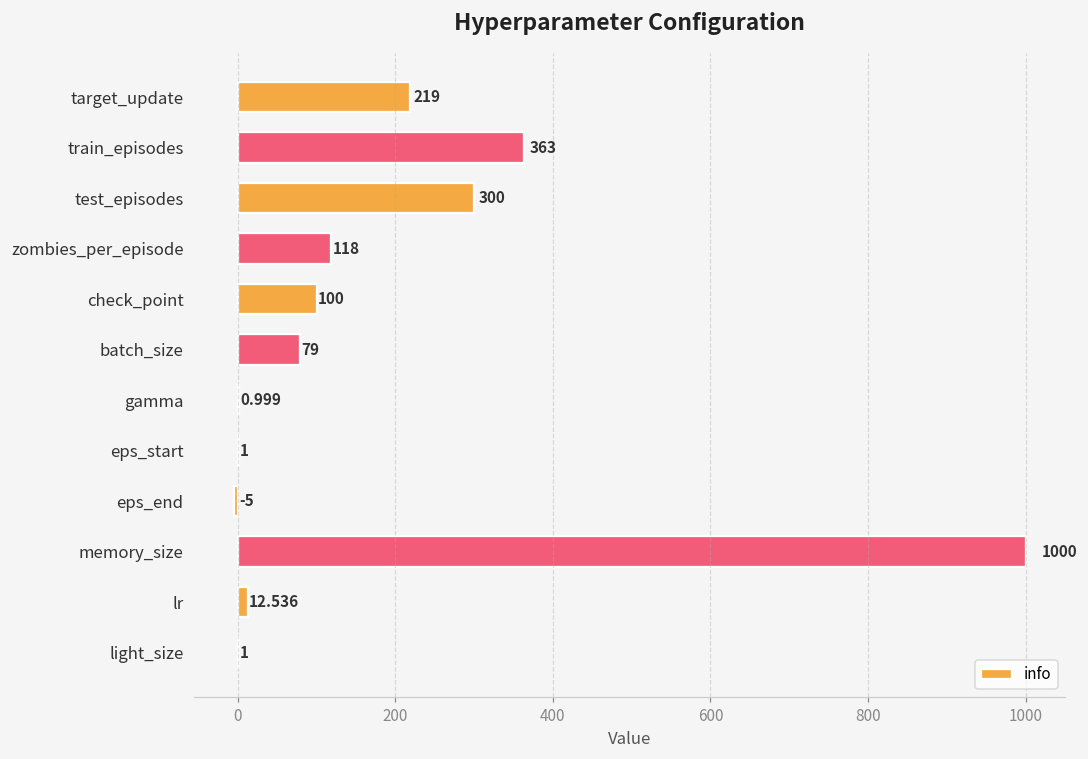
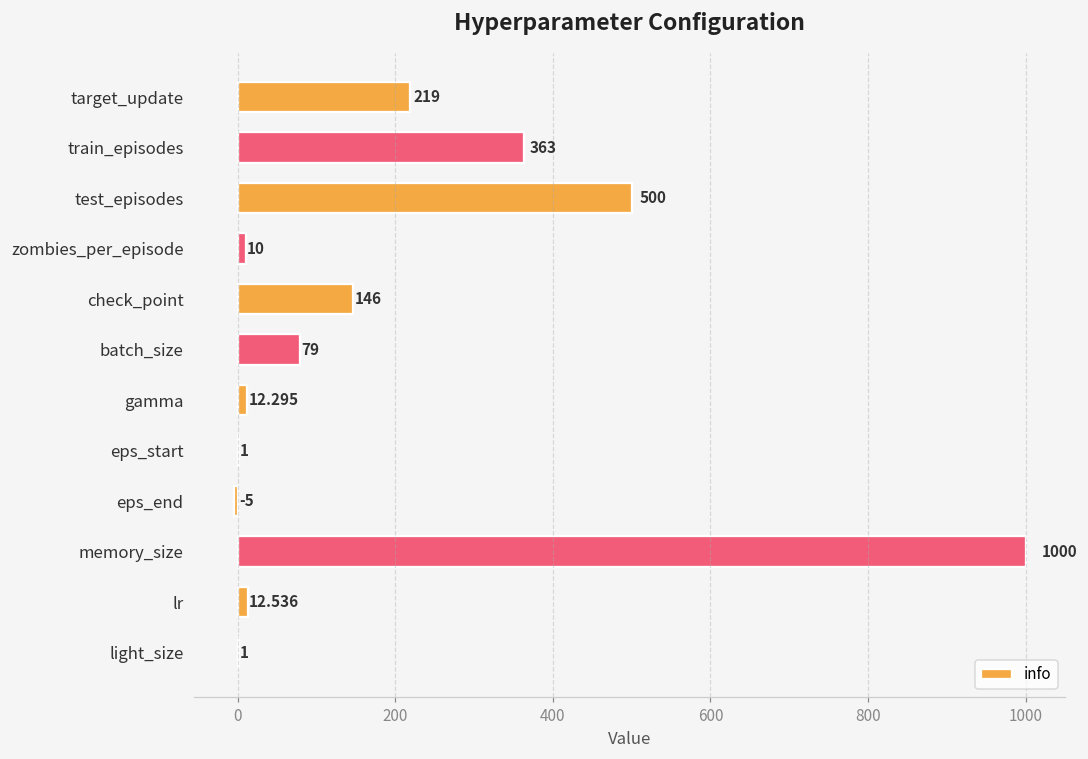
  {
    "target_update": 219,
    "train_episodes": 363,
-   "test_episodes": 300,
-   "zombies_per_episode": 118,
-   "check_point": 100,
+   "test_episodes": 500,
+   "zombies_per_episode": 10,
+   "check_point": 146,
    "batch_size": 79,
-   "gamma": 0.999,
+   "gamma": 12.295,
    "eps_start": 1,
    "eps_end": -5,
    "memory_size": 1000,
    "lr": 12.536,
    "light_size": 1
  }
